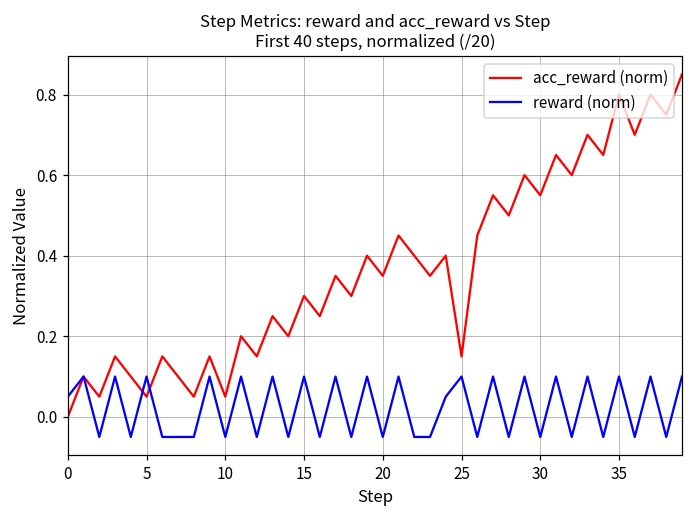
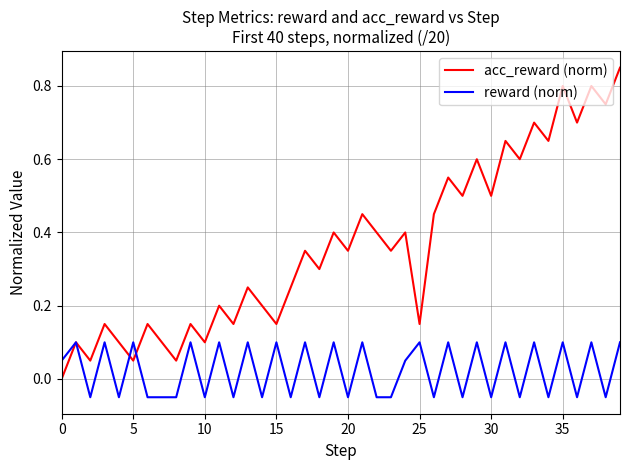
  {
    "acc_reward (norm)": {
      "0": 0.00,
      "5": 0.05,
-     "10": 0.05,
-     "15": 0.30,
+     "10": 0.10,
+     "15": 0.15,
      "20": 0.35,
      "25": 0.15,
-     "30": 0.55
+     "30": 0.50
    },
    "reward (norm)": {
      "0": 0.05,
      "5": 0.10,
      "10": -0.05,
      "15": 0.10,
      "20": -0.05,
      "25": 0.10,
      "30": -0.05,
      "35": 0.10
    }
  }
